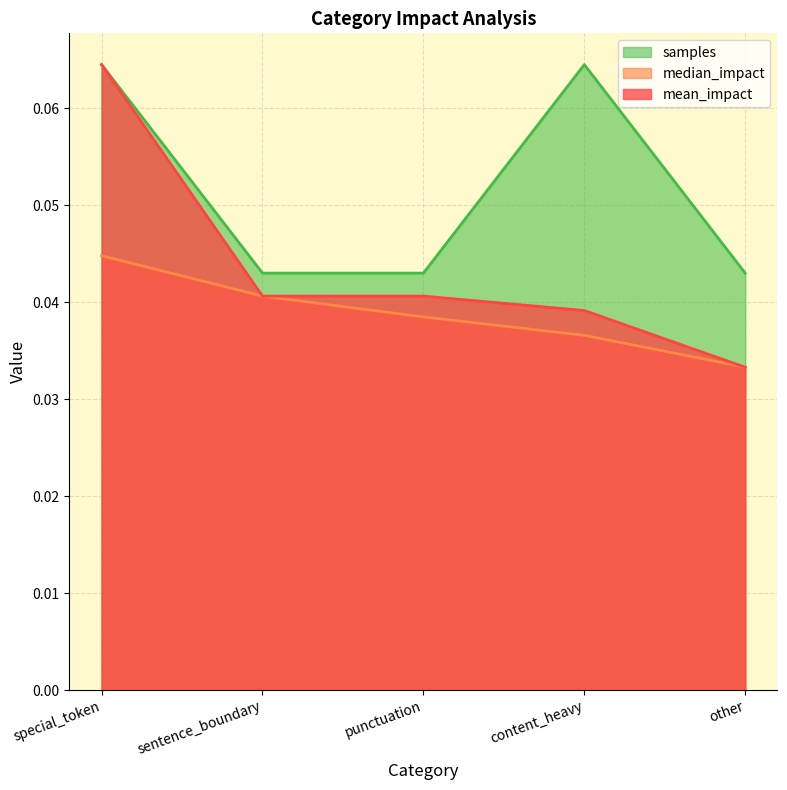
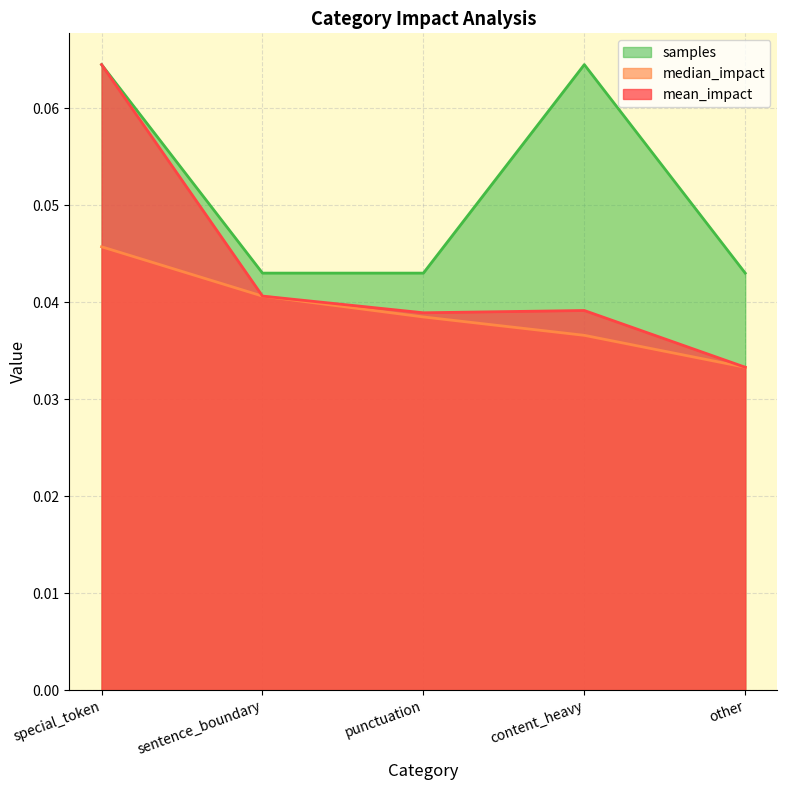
  {
    "samples": {
      "sentence_boundary": 0.043,
      "punctuation": 0.043,
      "content_heavy": 0.064,
      "other": 0.043
    },
    "median_impact": {
-     "special_token": 0.045,
+     "special_token": 0.046,
      "punctuation": 0.038,
      "content_heavy": 0.037
    },
    "mean_impact": {
-     "punctuation": 0.041,
+     "punctuation": 0.039,
      "content_heavy": 0.039
    }
  }
